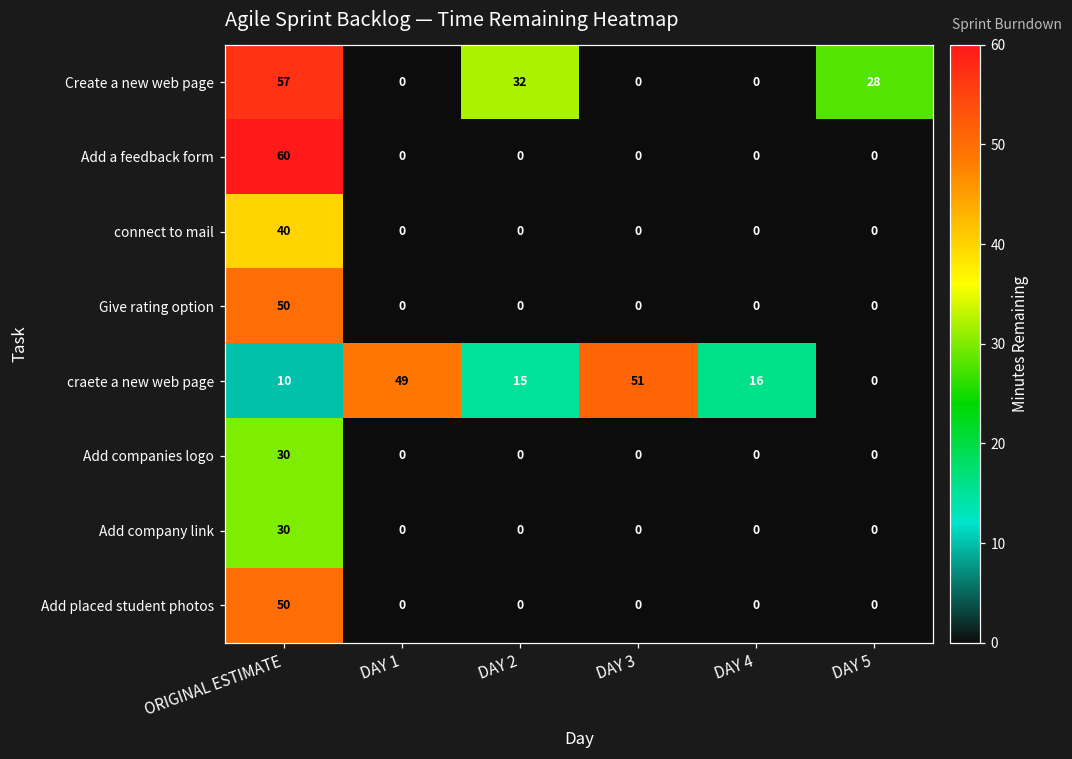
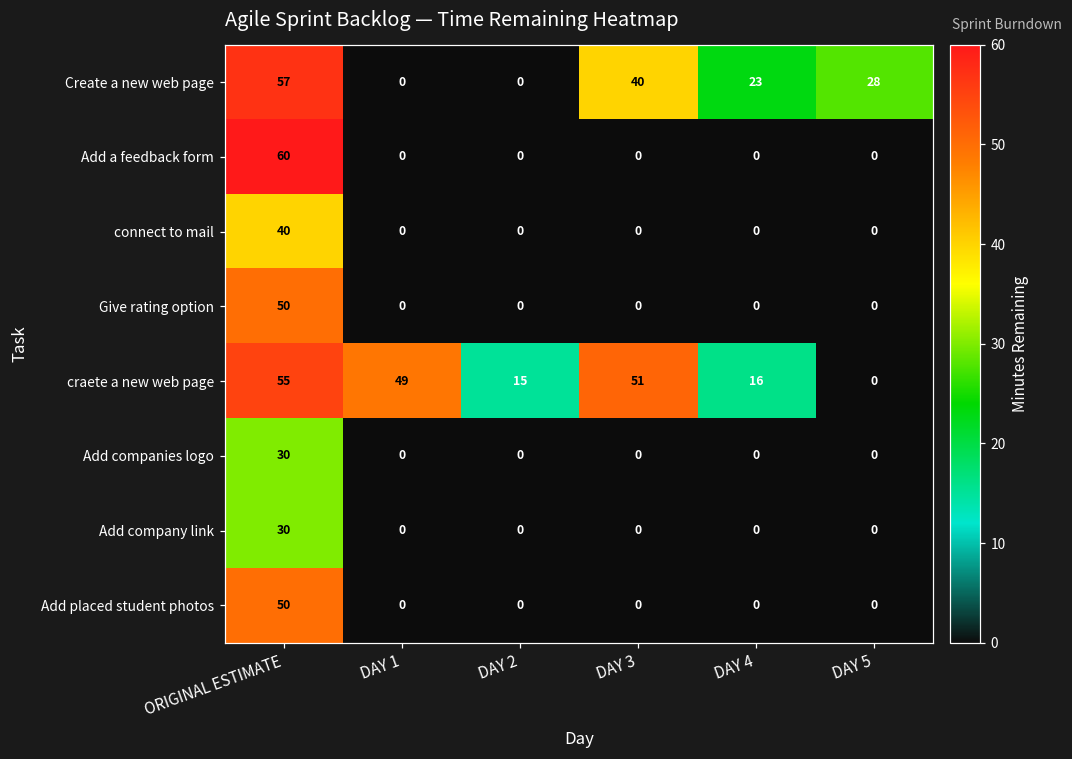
  {
    "Create a new web page": {
      "ORIGINAL ESTIMATE": 57,
      "DAY 1": 0,
-     "DAY 2": 32,
-     "DAY 3": 0,
-     "DAY 4": 0,
+     "DAY 2": 0,
+     "DAY 3": 40,
+     "DAY 4": 23,
      "DAY 5": 28
    },
    "Add a feedback form": {
      "ORIGINAL ESTIMATE": 60,
      "DAY 1": 0,
      "DAY 2": 0,
      "DAY 3": 0,
      "DAY 4": 0,
      "DAY 5": 0
    },
    "connect to mail": {
      "ORIGINAL ESTIMATE": 40,
      "DAY 1": 0,
      "DAY 2": 0,
      "DAY 3": 0,
      "DAY 4": 0,
      "DAY 5": 0
    },
    "Give rating option": {
      "ORIGINAL ESTIMATE": 50,
      "DAY 1": 0,
      "DAY 2": 0,
      "DAY 3": 0,
      "DAY 4": 0,
      "DAY 5": 0
    },
    "craete a new web page": {
-     "ORIGINAL ESTIMATE": 10,
+     "ORIGINAL ESTIMATE": 55,
      "DAY 1": 49,
      "DAY 2": 15,
      "DAY 3": 51,
      "DAY 4": 16,
      "DAY 5": 0
    },
    "Add companies logo": {
      "ORIGINAL ESTIMATE": 30,
      "DAY 1": 0,
      "DAY 2": 0,
      "DAY 3": 0,
      "DAY 4": 0,
      "DAY 5": 0
    },
    "Add company link": {
      "ORIGINAL ESTIMATE": 30,
      "DAY 1": 0,
      "DAY 2": 0,
      "DAY 3": 0,
      "DAY 4": 0,
      "DAY 5": 0
    },
    "Add placed student photos": {
      "ORIGINAL ESTIMATE": 50,
      "DAY 1": 0,
      "DAY 2": 0,
      "DAY 3": 0,
      "DAY 4": 0,
      "DAY 5": 0
    }
  }
